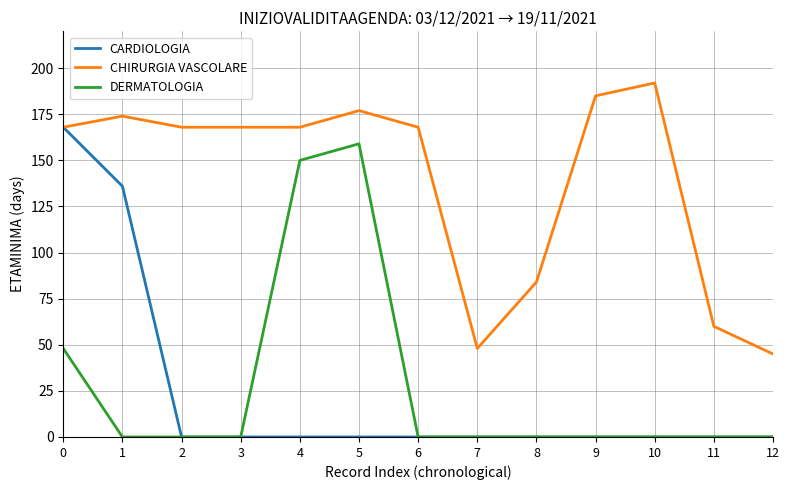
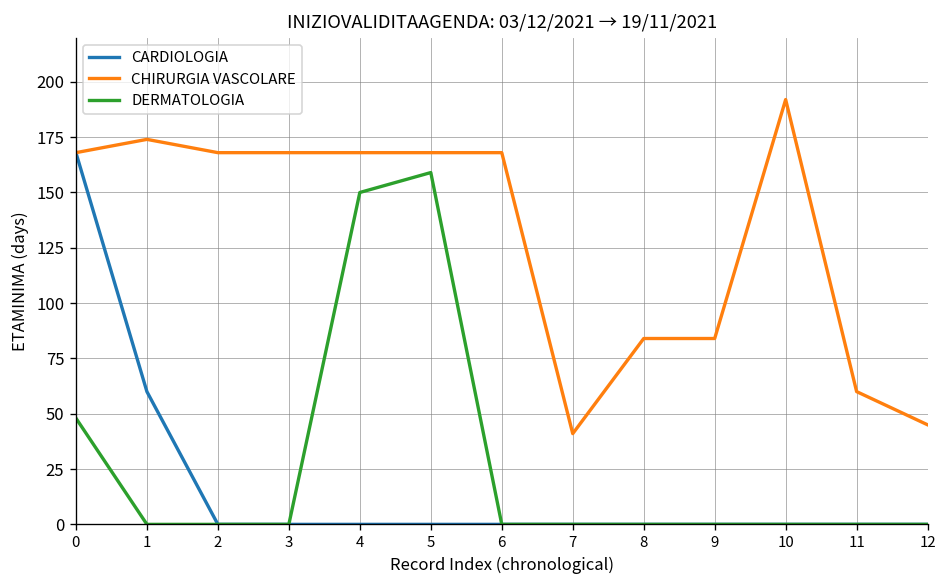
  {
    "CARDIOLOGIA": {
-     "1": 136,
+     "1": 60,
      "4": 0,
      "5": 0
    },
    "CHIRURGIA VASCOLARE": {
      "1": 174,
      "2": 168,
      "3": 168,
      "4": 168,
-     "5": 177,
+     "5": 168,
      "6": 168,
-     "7": 48,
+     "7": 41,
      "8": 84,
-     "9": 185,
+     "9": 84,
      "10": 192,
      "11": 60,
      "12": 45
    },
    "DERMATOLOGIA": {
      "0": 48,
      "1": 0,
      "4": 150,
      "5": 159
    }
  }
